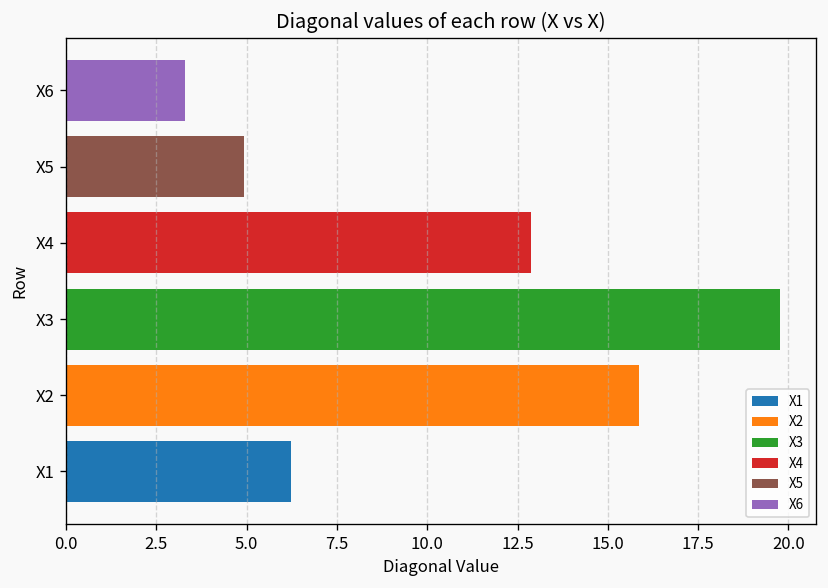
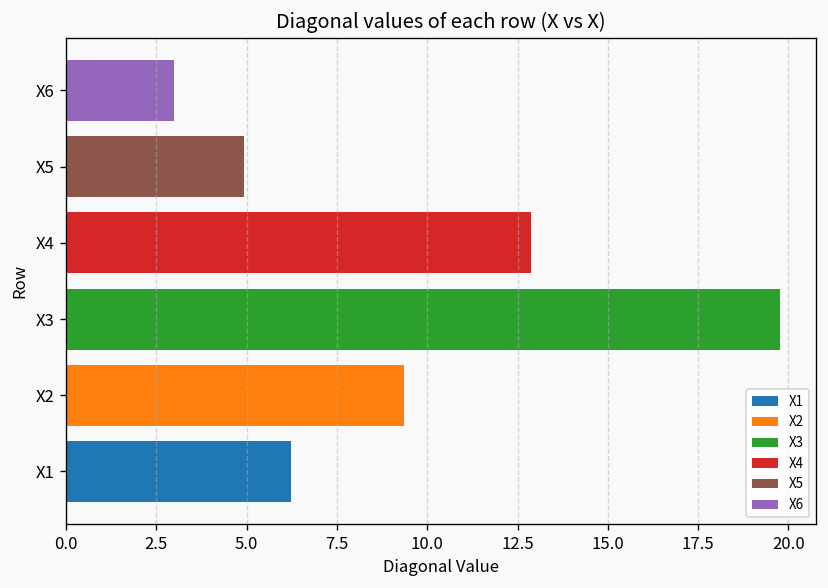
  {
-   "X6": 3.3,
+   "X6": 3.0,
    "X5": 4.9,
    "X4": 12.9,
    "X3": 19.8,
-   "X2": 15.9,
+   "X2": 9.4,
    "X1": 6.2
  }
